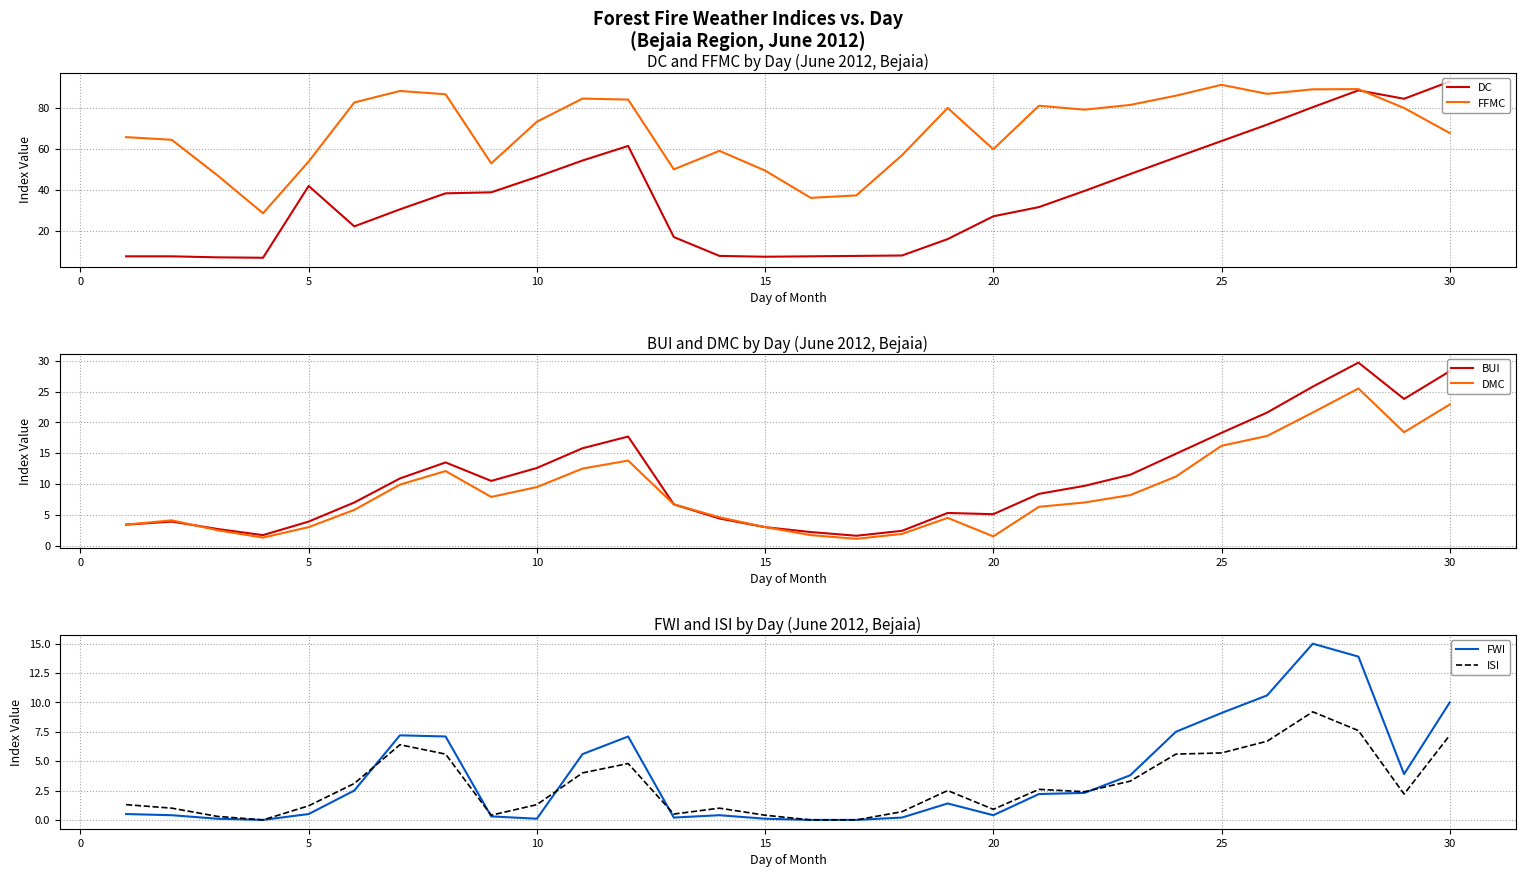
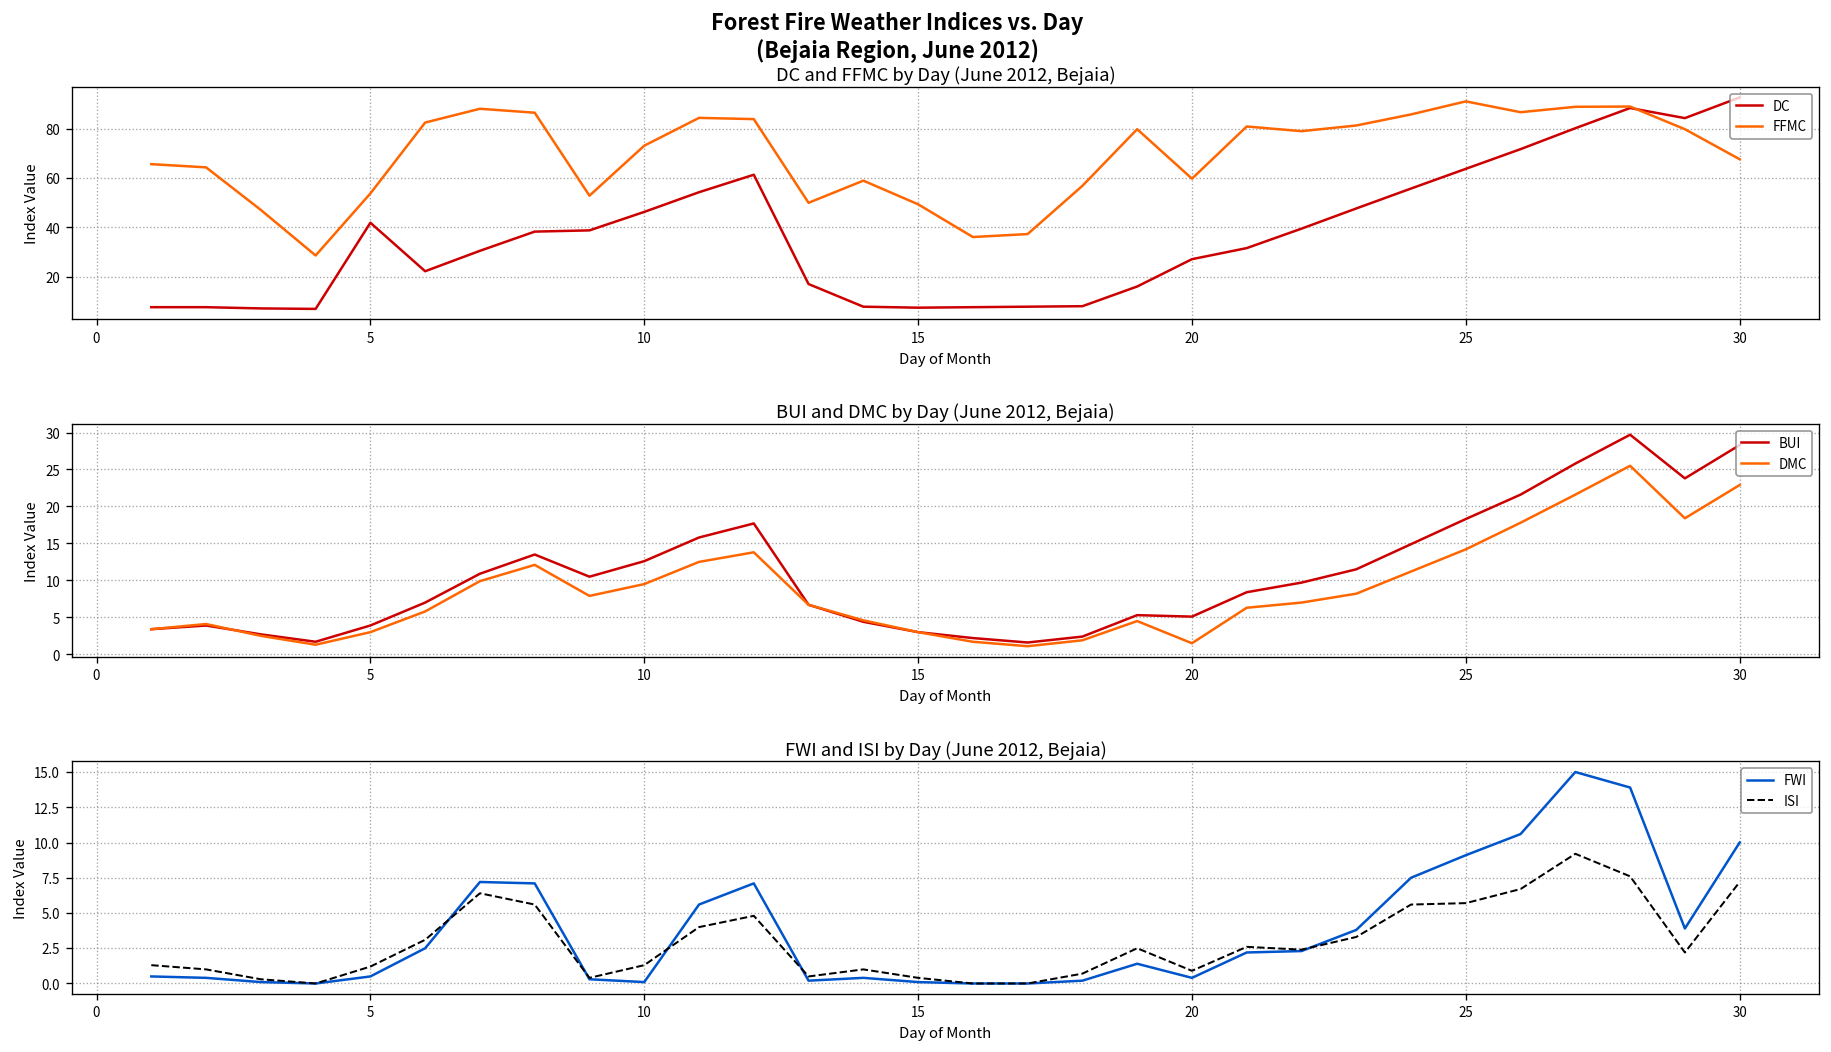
  {
    "DC and FFMC by Day (June 2012, Bejaia)": {
      "DC": {
        "5": 42,
        "10": 46,
        "15": 7,
        "20": 27,
        "25": 64
      },
      "FFMC": {
        "5": 54,
        "10": 73,
        "15": 49,
        "20": 60,
        "25": 91,
        "30": 68
      }
    },
    "BUI and DMC by Day (June 2012, Bejaia)": {
      "BUI": {
        "5": 4,
        "10": 13,
        "20": 5,
        "25": 18
      },
      "DMC": {
        "5": 3,
        "10": 10,
        "20": 2,
-       "25": 16,
+       "25": 14,
        "30": 23
      }
    },
    "FWI and ISI by Day (June 2012, Bejaia)": {
      "FWI": {
        "5": 0.5,
        "10": 0.1,
        "15": 0.1,
        "20": 0.4,
        "25": 9.1,
        "30": 10.0
      },
      "ISI": {
        "5": 1.2,
        "10": 1.3,
        "15": 0.4,
        "20": 0.9,
        "25": 5.7,
        "30": 7.2
      }
    }
  }
